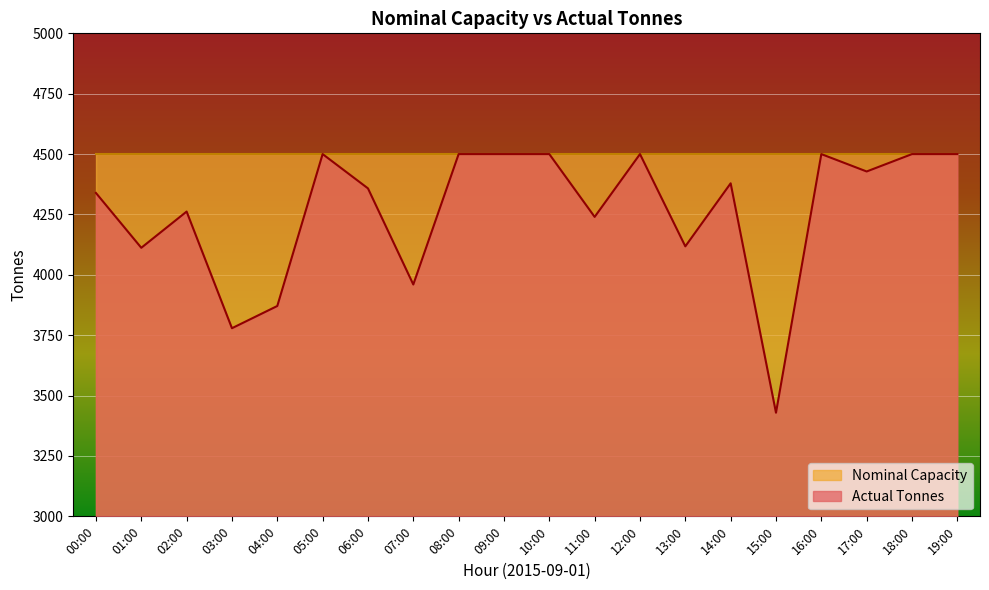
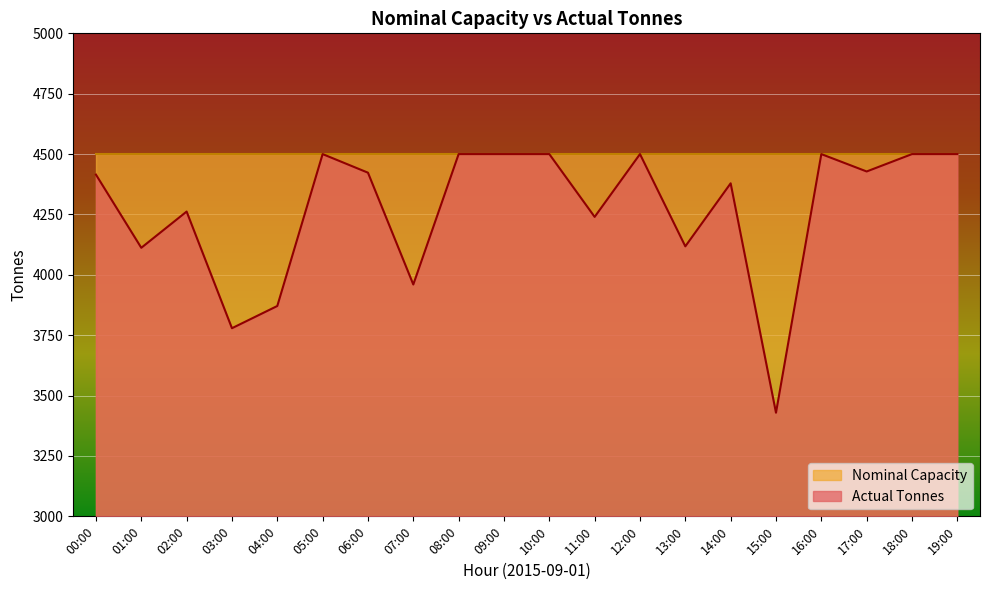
  {
    "Nominal Capacity": {
      "00:00": 4500,
      "01:00": 4500,
      "02:00": 4500,
      "03:00": 4500,
      "04:00": 4500,
      "06:00": 4500,
      "07:00": 4500,
      "11:00": 4500,
      "13:00": 4500,
      "14:00": 4500,
      "15:00": 4500,
      "17:00": 4500
    },
    "Actual Tonnes": {
-     "00:00": 4340,
+     "00:00": 4420,
      "01:00": 4110,
      "02:00": 4260,
      "03:00": 3780,
      "04:00": 3870,
-     "06:00": 4360,
+     "06:00": 4420,
      "07:00": 3960,
      "11:00": 4240,
      "13:00": 4120,
      "14:00": 4380,
      "15:00": 3430,
      "17:00": 4430
    }
  }
